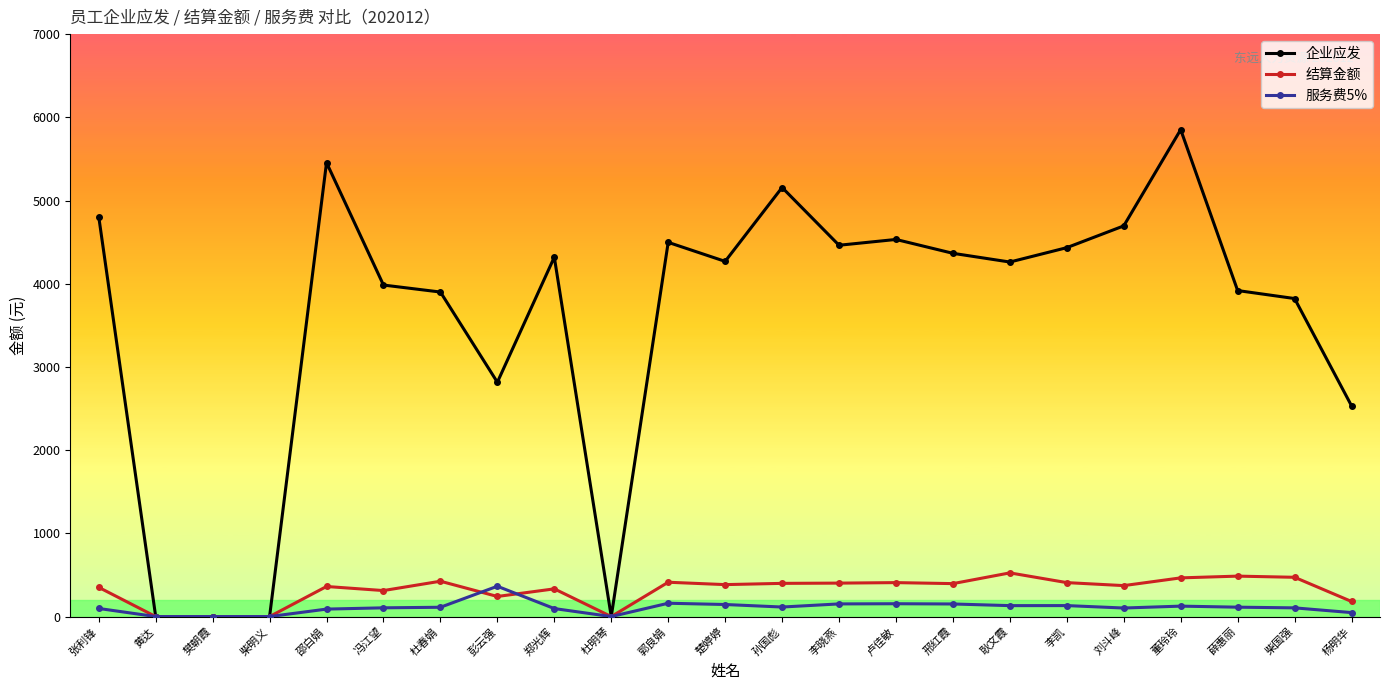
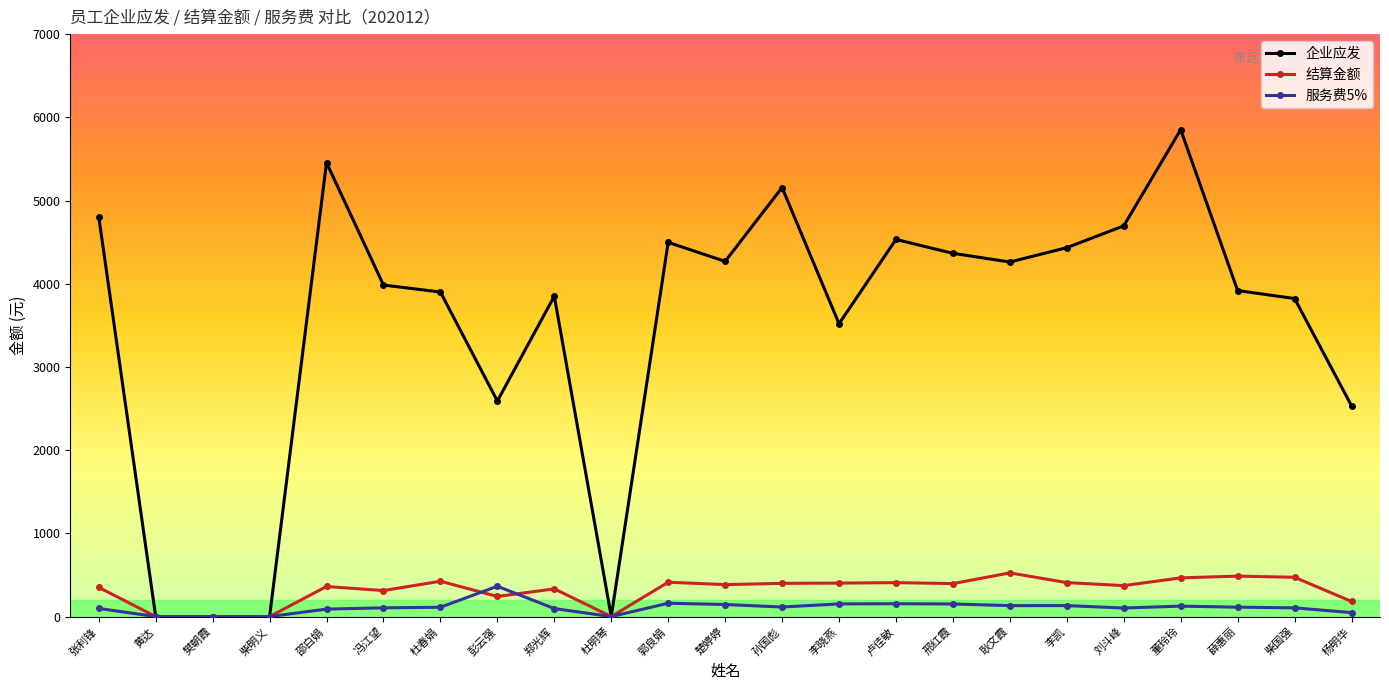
  {
    "企业应发": {
      "张利锋": 4800,
      "邵白娟": 5500,
      "冯江望": 4000,
      "杜春娟": 3900,
-     "彭云强": 2800,
-     "郑光辉": 4300,
+     "彭云强": 2600,
+     "郑光辉": 3900,
      "郭良娟": 4500,
      "楚婷婷": 4300,
      "孙国彪": 5200,
-     "李晓燕": 4500,
+     "李晓燕": 3500,
      "卢佳敏": 4500,
      "邢红霞": 4400,
      "耿文霞": 4300,
      "李凯": 4400,
      "刘斗峰": 4700,
      "董玲玲": 5900,
      "薛惠丽": 3900,
      "柴国强": 3800,
      "杨明华": 2500
    },
    "结算金额": {
      "张利锋": 400,
      "邵白娟": 400,
      "冯江望": 300,
      "杜春娟": 400,
      "彭云强": 200,
      "郑光辉": 300,
      "郭良娟": 400,
      "楚婷婷": 400,
      "孙国彪": 400,
      "李晓燕": 400,
      "卢佳敏": 400,
      "邢红霞": 400,
      "耿文霞": 500,
      "李凯": 400,
      "刘斗峰": 400,
      "董玲玲": 500,
      "薛惠丽": 500,
      "柴国强": 500
    },
    "服务费5%": {
      "彭云强": 400
    }
  }
